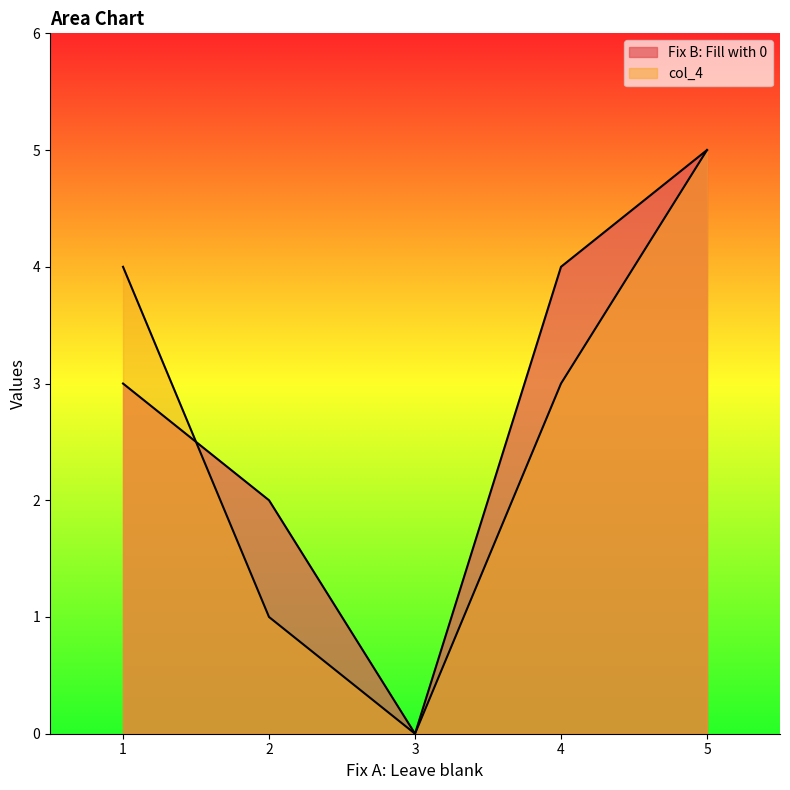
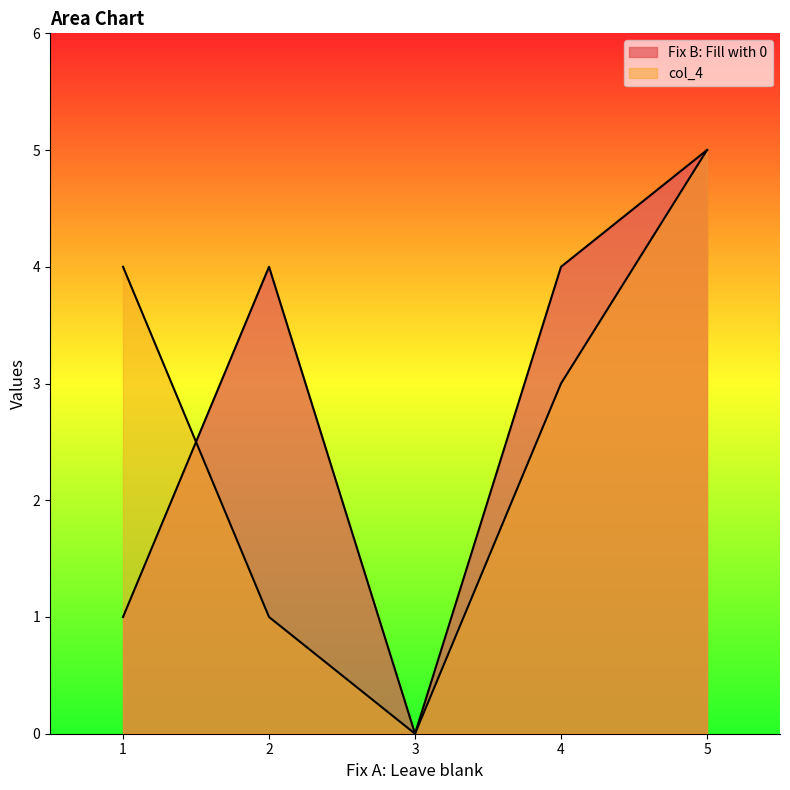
  {
    "Fix B: Fill with 0": {
-     "1": 3,
-     "2": 2,
+     "1": 1,
+     "2": 4,
      "4": 4
    },
    "col_4": {
      "1": 4,
      "2": 1,
      "4": 3
    }
  }
